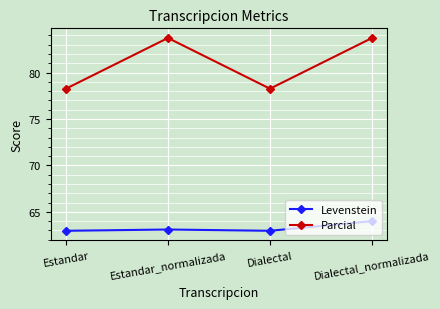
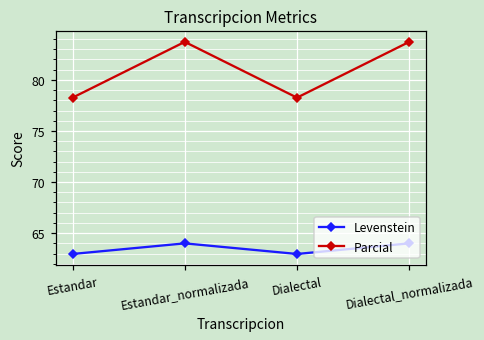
  {
    "Levenstein": {
      "Estandar": 63,
-     "Estandar_normalizada": 63,
+     "Estandar_normalizada": 64,
      "Dialectal": 63
    },
    "Parcial": {
      "Estandar": 78,
      "Estandar_normalizada": 84,
      "Dialectal": 78,
      "Dialectal_normalizada": 84
    }
  }
